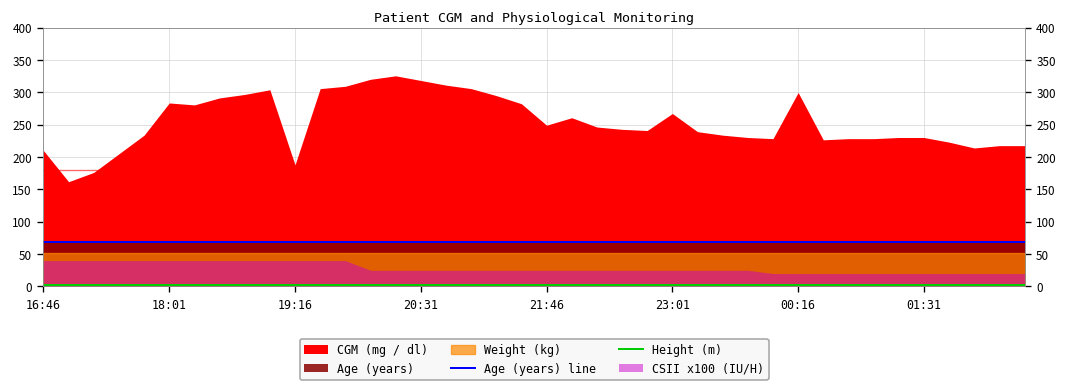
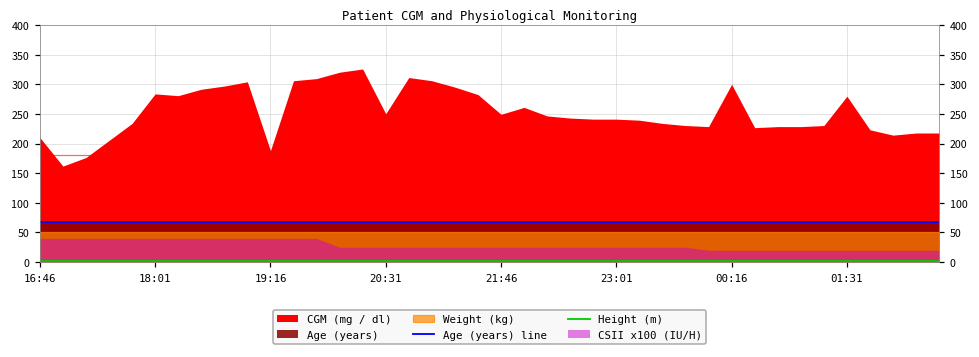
  {
    "CGM (mg / dl)": {
      "16:46": 210,
      "18:01": 280,
      "19:16": 190,
-     "20:31": 320,
+     "20:31": 250,
      "21:46": 250,
-     "23:01": 270,
+     "23:01": 240,
      "00:16": 300,
-     "01:31": 230
+     "01:31": 280
    },
    "Age (years)": {
      "16:46": 70,
      "18:01": 70,
      "19:16": 70,
      "20:31": 70,
      "21:46": 70,
      "23:01": 70,
      "00:16": 70,
      "01:31": 70
    },
    "Height (m)": {
      "16:46": 0,
      "18:01": 0,
      "19:16": 0,
      "20:31": 0,
      "21:46": 0,
      "23:01": 0,
      "00:16": 0,
      "01:31": 0
    },
    "Weight (kg)": {
      "16:46": 50,
      "18:01": 50,
      "19:16": 50,
      "20:31": 50,
      "21:46": 50,
      "23:01": 50,
      "00:16": 50,
      "01:31": 50
    },
    "CSII x100 (IU/H)": {
      "16:46": 40,
      "18:01": 40,
      "19:16": 40,
      "20:31": 30,
      "21:46": 30,
      "23:01": 30,
      "00:16": 20,
      "01:31": 20
    }
  }
